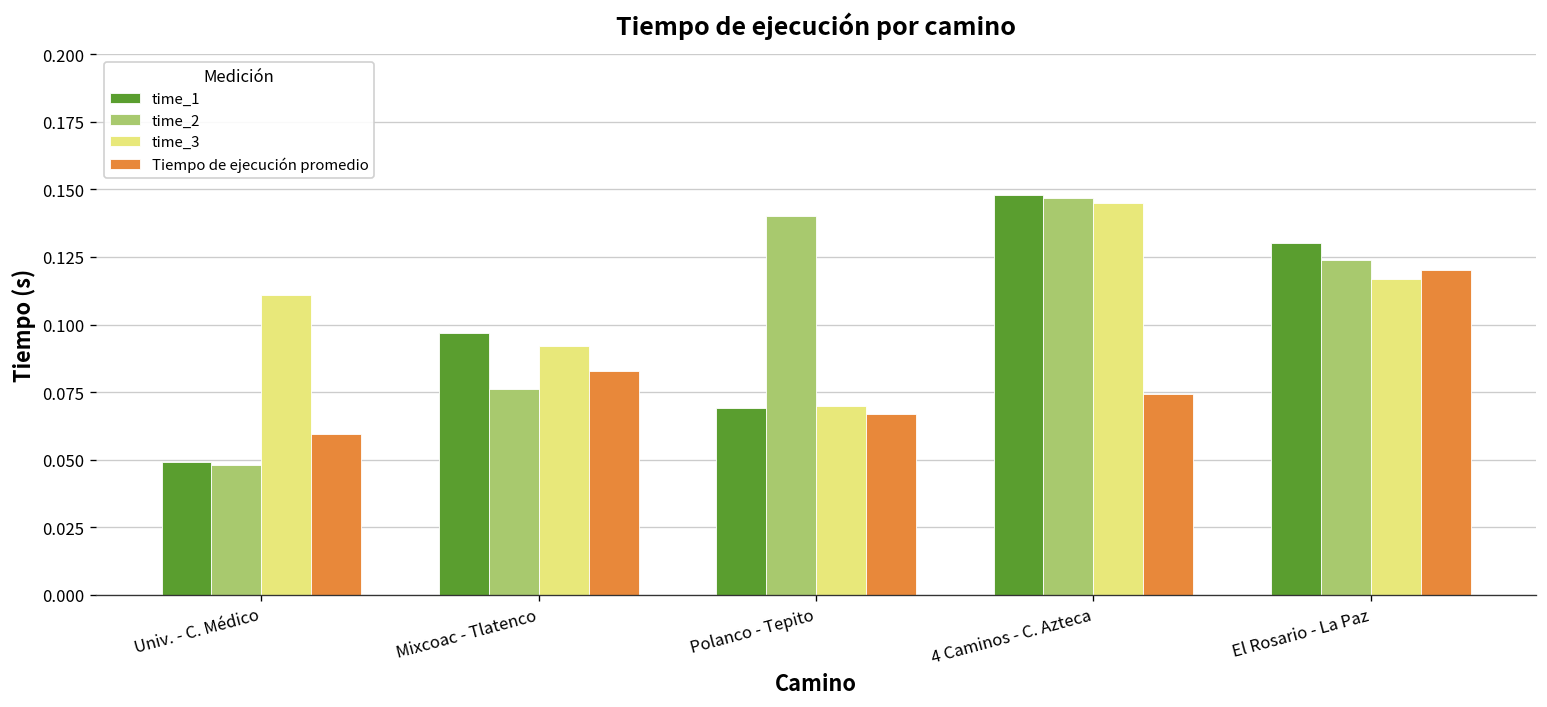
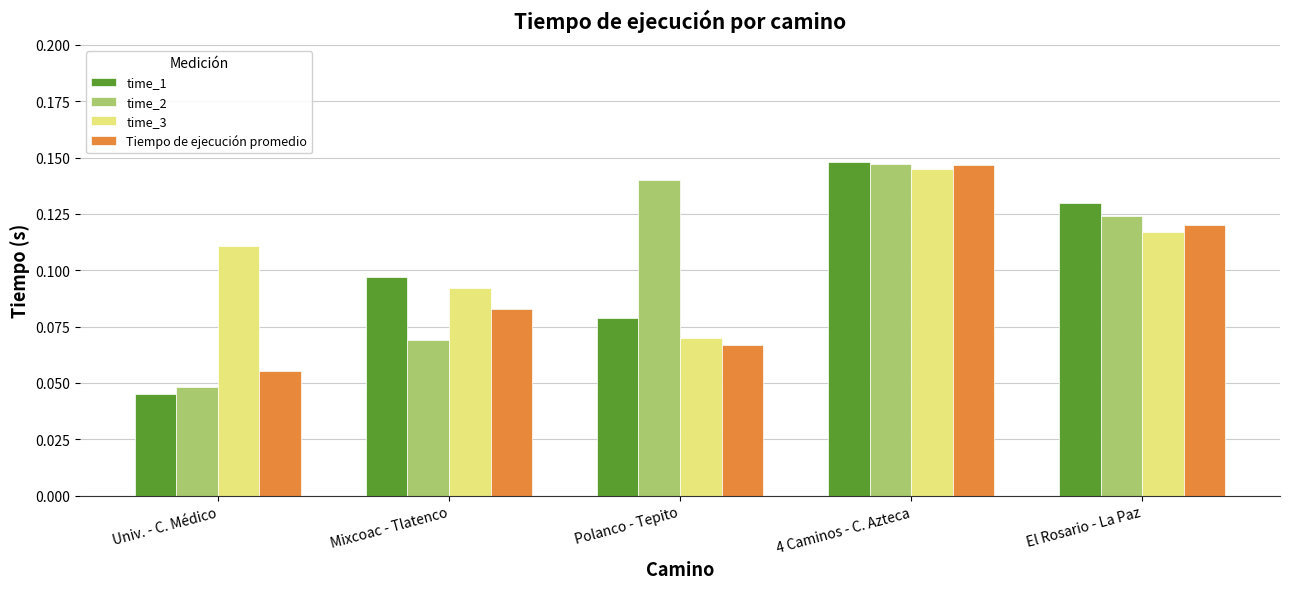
  {
    "time_1": {
-     "Univ. - C. Médico": 0.049,
+     "Univ. - C. Médico": 0.045,
      "Mixcoac - Tlatenco": 0.097,
-     "Polanco - Tepito": 0.069,
+     "Polanco - Tepito": 0.079,
      "4 Caminos - C. Azteca": 0.148,
      "El Rosario - La Paz": 0.130
    },
    "time_2": {
      "Univ. - C. Médico": 0.048,
-     "Mixcoac - Tlatenco": 0.076,
+     "Mixcoac - Tlatenco": 0.069,
      "Polanco - Tepito": 0.140,
      "4 Caminos - C. Azteca": 0.147,
      "El Rosario - La Paz": 0.124
    },
    "time_3": {
      "Univ. - C. Médico": 0.111,
      "Mixcoac - Tlatenco": 0.092,
      "Polanco - Tepito": 0.070,
      "4 Caminos - C. Azteca": 0.145,
      "El Rosario - La Paz": 0.117
    },
    "Tiempo de ejecución promedio": {
-     "Univ. - C. Médico": 0.059,
+     "Univ. - C. Médico": 0.055,
      "Mixcoac - Tlatenco": 0.083,
      "Polanco - Tepito": 0.067,
-     "4 Caminos - C. Azteca": 0.074,
+     "4 Caminos - C. Azteca": 0.147,
      "El Rosario - La Paz": 0.120
    }
  }
